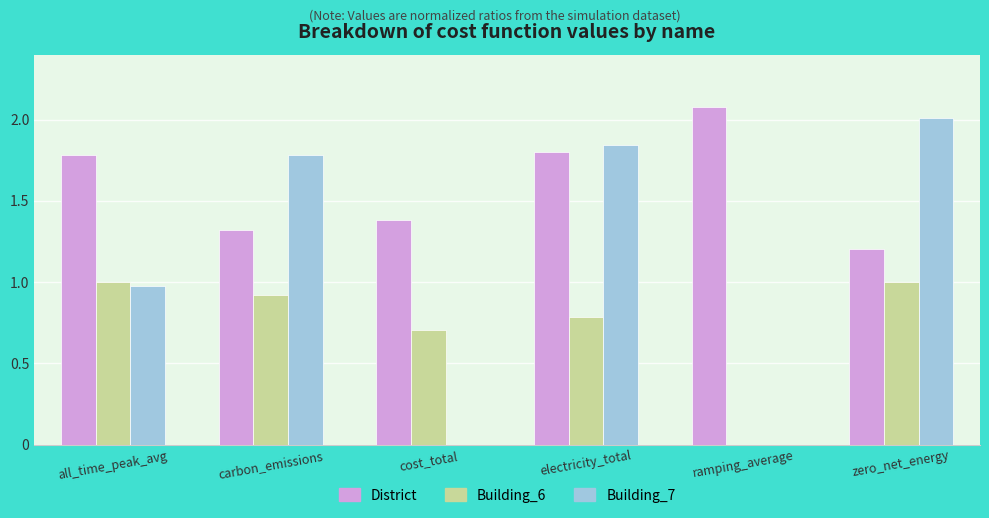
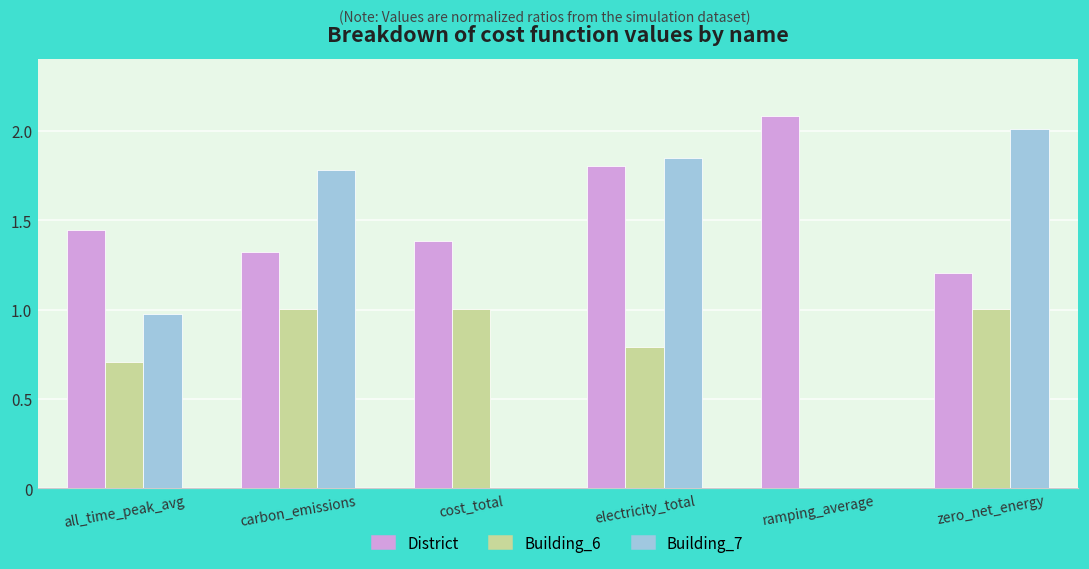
  {
    "District": {
-     "all_time_peak_avg": 1.78,
+     "all_time_peak_avg": 1.44,
      "carbon_emissions": 1.32,
      "cost_total": 1.38,
      "electricity_total": 1.80,
      "ramping_average": 2.08,
      "zero_net_energy": 1.20
    },
    "Building_6": {
-     "all_time_peak_avg": 1.00,
-     "carbon_emissions": 0.92,
-     "cost_total": 0.70,
+     "all_time_peak_avg": 0.71,
+     "carbon_emissions": 1.00,
+     "cost_total": 1.00,
      "electricity_total": 0.79,
      "ramping_average": 0.00,
      "zero_net_energy": 1.00
    },
    "Building_7": {
      "all_time_peak_avg": 0.97,
      "carbon_emissions": 1.78,
      "cost_total": 0.00,
      "electricity_total": 1.85,
      "ramping_average": 0.00,
      "zero_net_energy": 2.01
    }
  }
